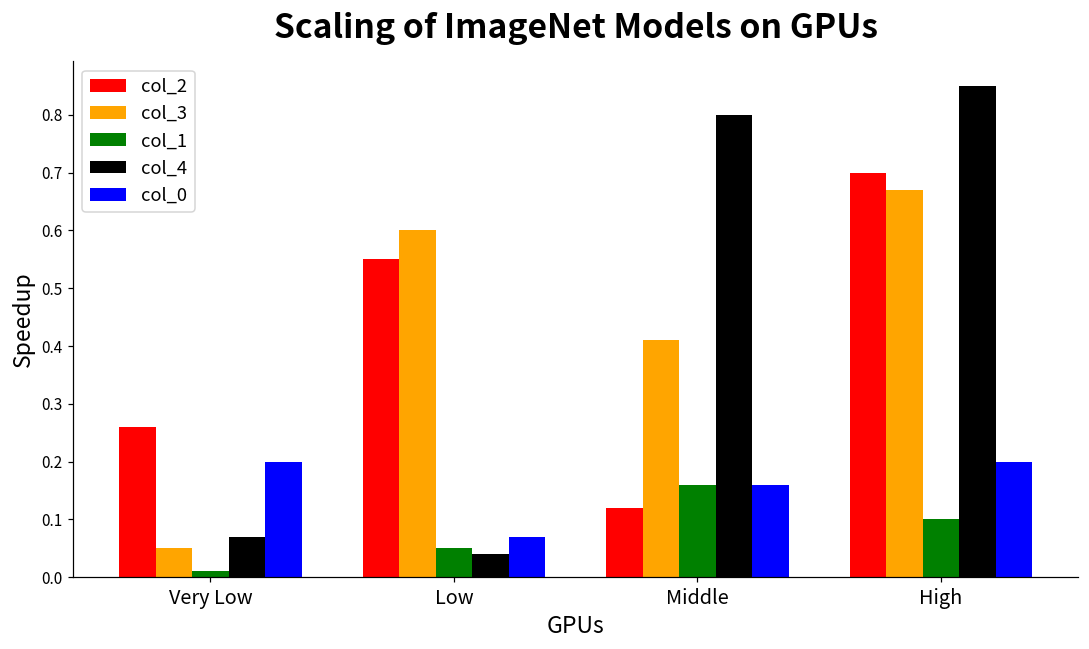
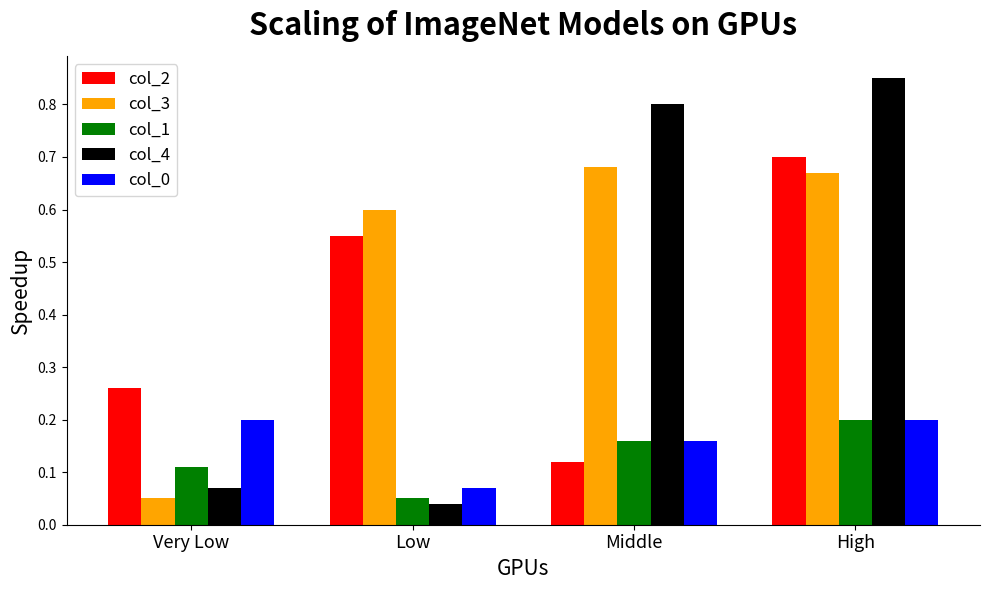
  {
    "col_2": {
      "Very Low": 0.26,
      "Low": 0.55,
      "Middle": 0.12,
      "High": 0.70
    },
    "col_3": {
      "Very Low": 0.05,
      "Low": 0.60,
-     "Middle": 0.41,
+     "Middle": 0.68,
      "High": 0.67
    },
    "col_1": {
-     "Very Low": 0.01,
+     "Very Low": 0.11,
      "Low": 0.05,
      "Middle": 0.16,
-     "High": 0.1
+     "High": 0.2
    },
    "col_4": {
      "Very Low": 0.07,
      "Low": 0.04,
      "Middle": 0.80,
      "High": 0.85
    },
    "col_0": {
      "Very Low": 0.20,
      "Low": 0.07,
      "Middle": 0.16,
      "High": 0.20
    }
  }
